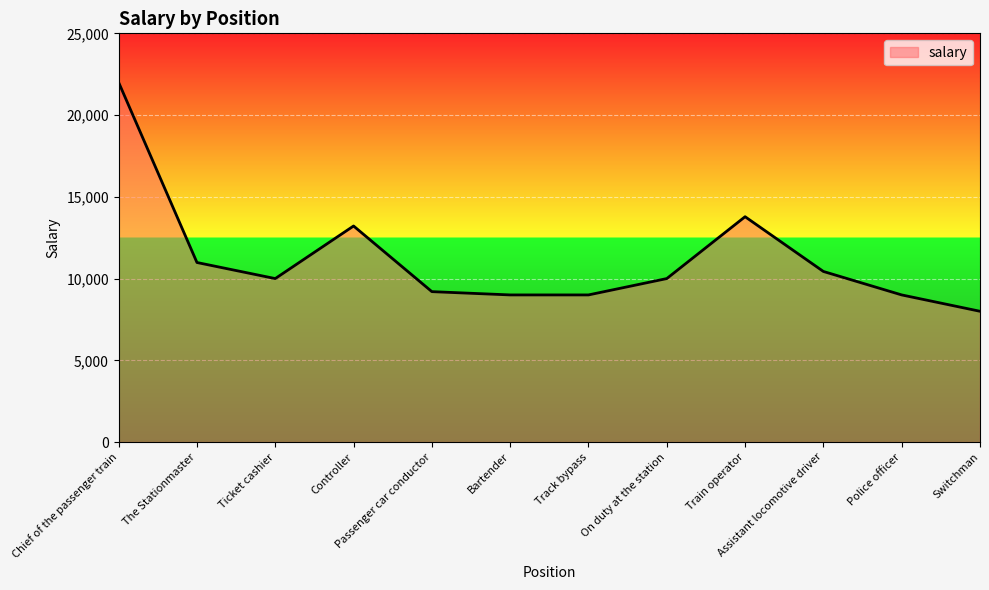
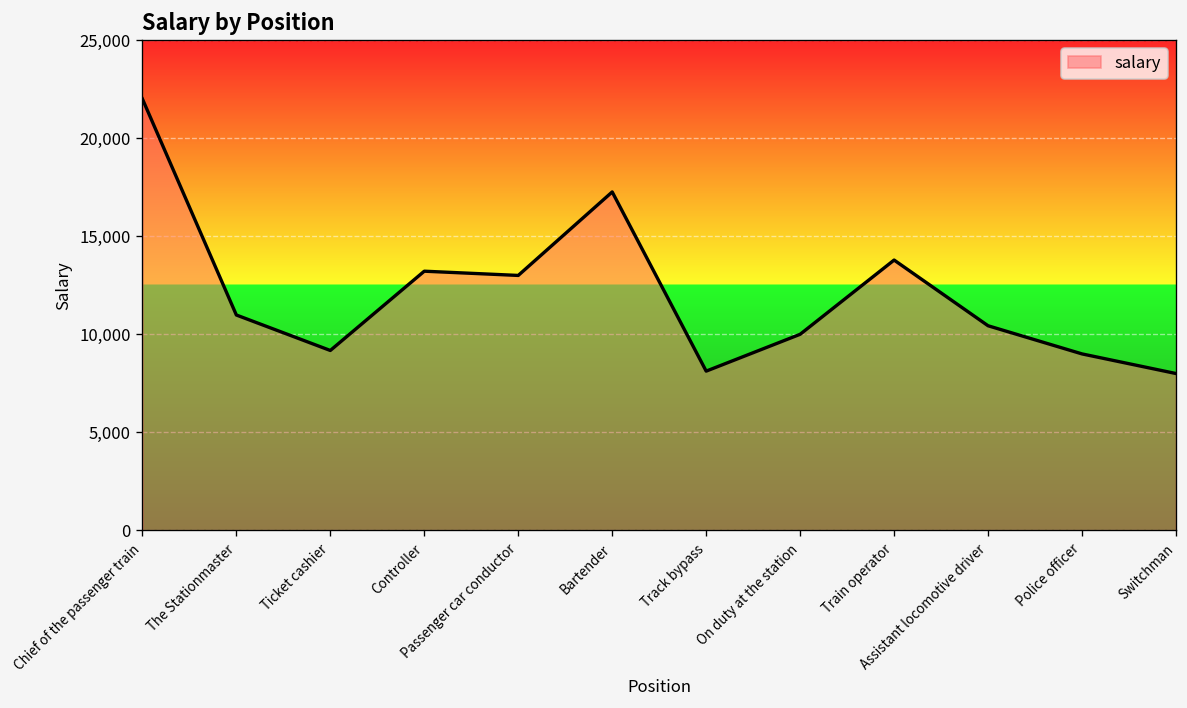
  {
    "Chief of the passenger train": "22,000",
    "The Stationmaster": "11,000",
-   "Ticket cashier": "10,000",
+   "Ticket cashier": "9,200",
    "Controller": "13,200",
-   "Passenger car conductor": "9,200",
-   "Bartender": "9,000",
-   "Track bypass": "9,000",
+   "Passenger car conductor": "13,000",
+   "Bartender": "17,300",
+   "Track bypass": "8,100",
    "On duty at the station": "10,000",
    "Train operator": "13,800",
    "Assistant locomotive driver": "10,400",
    "Police officer": "9,000",
    "Switchman": "8,000"
  }
